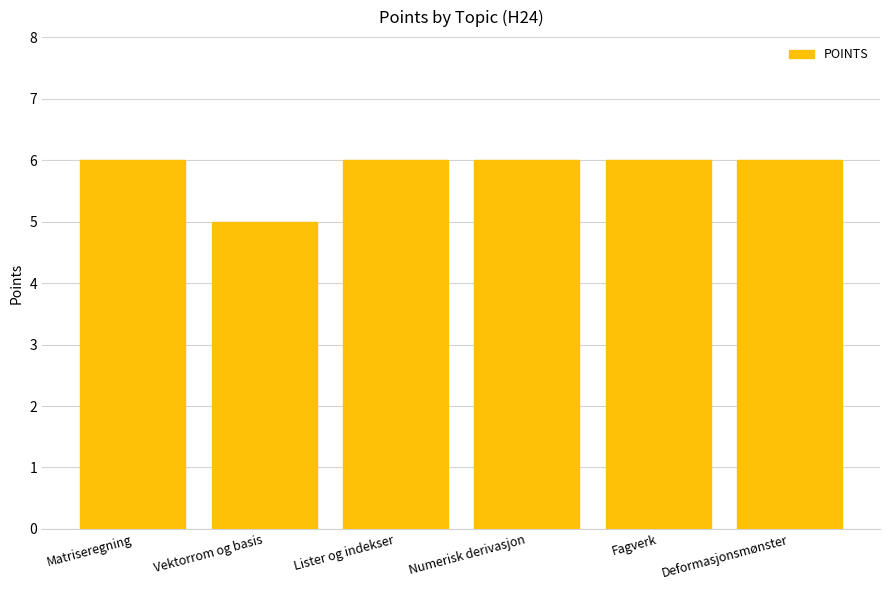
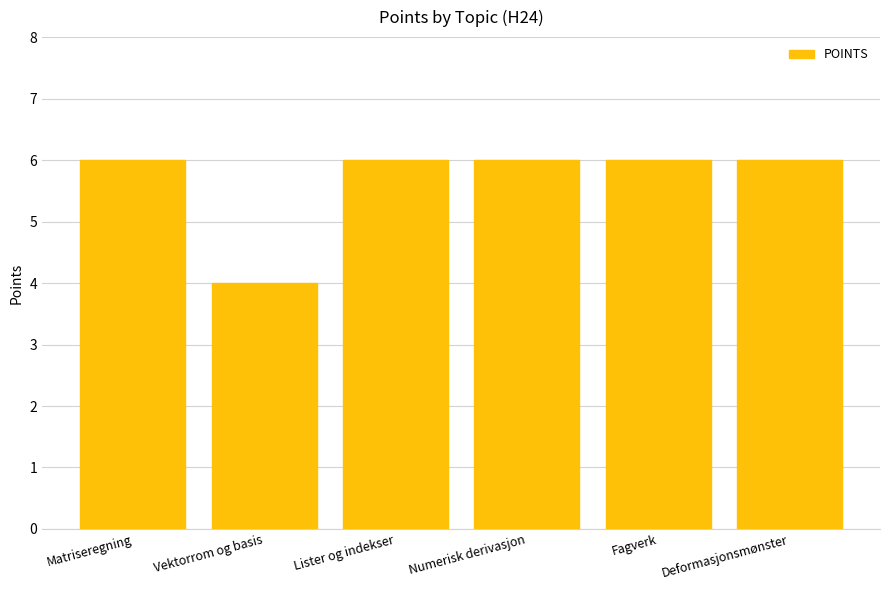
  {
    "Matriseregning": 6,
-   "Vektorrom og basis": 5,
+   "Vektorrom og basis": 4,
    "Lister og indekser": 6,
    "Numerisk derivasjon": 6,
    "Fagverk": 6,
    "Deformasjonsmønster": 6
  }
